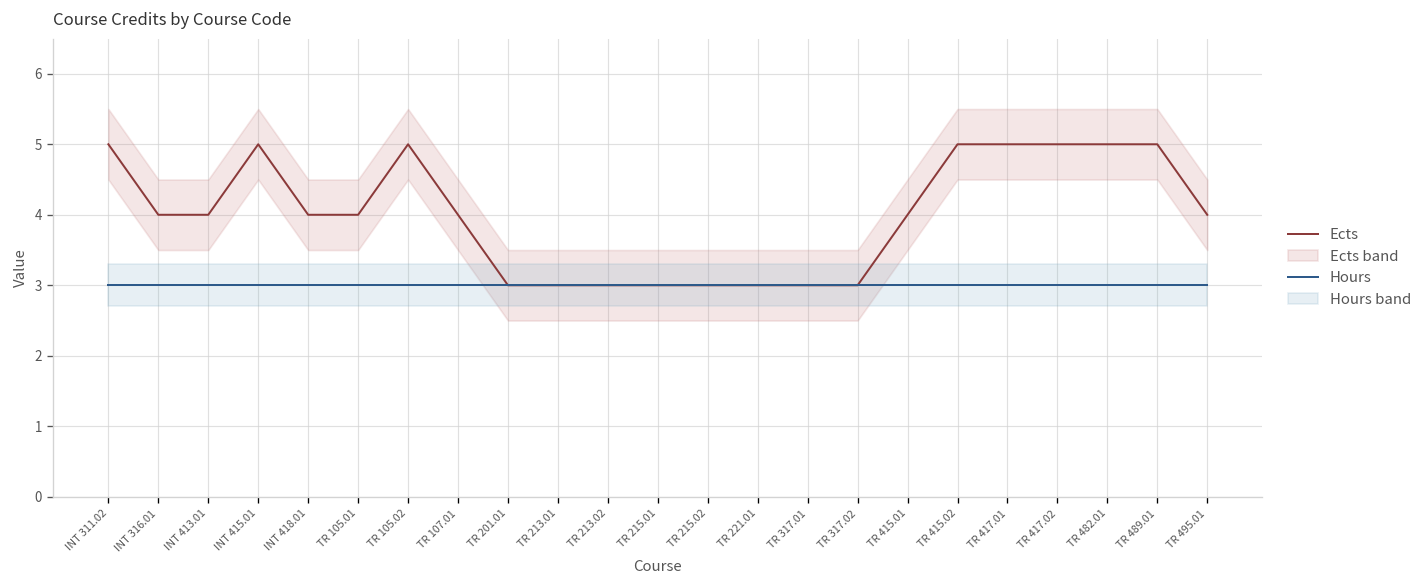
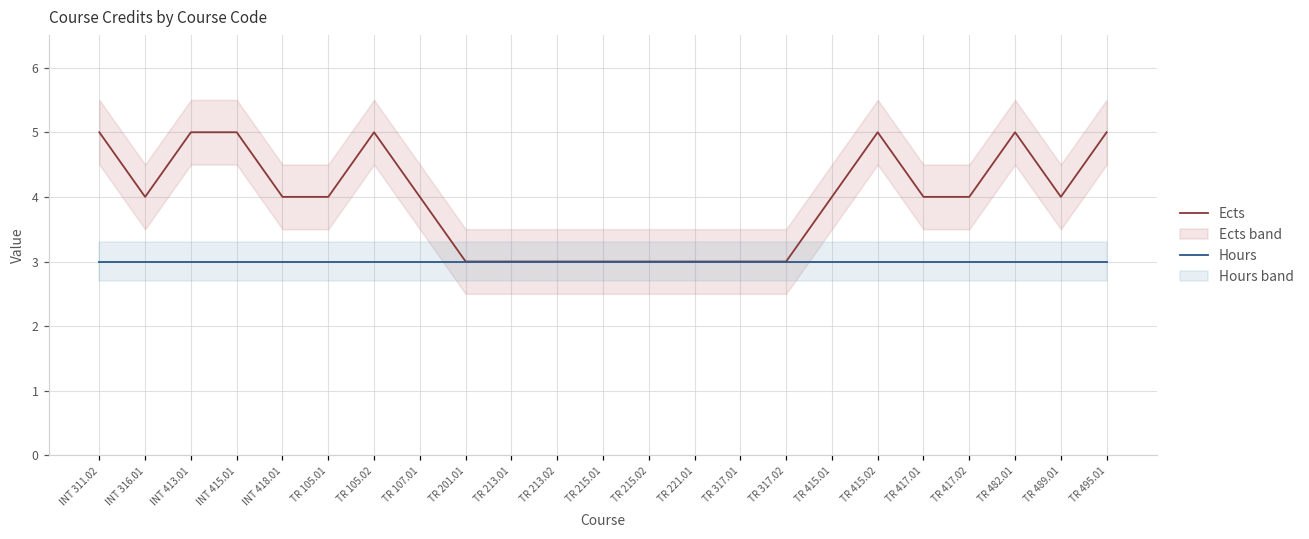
  {
    "Ects": {
      "INT 311.02": 5,
      "INT 316.01": 4,
-     "INT 413.01": 4,
+     "INT 413.01": 5,
      "INT 415.01": 5,
      "INT 418.01": 4,
      "TR 105.01": 4,
      "TR 105.02": 5,
      "TR 107.01": 4,
      "TR 415.01": 4,
      "TR 415.02": 5,
-     "TR 417.01": 5,
-     "TR 417.02": 5,
+     "TR 417.01": 4,
+     "TR 417.02": 4,
      "TR 482.01": 5,
-     "TR 489.01": 5,
-     "TR 495.01": 4
+     "TR 489.01": 4,
+     "TR 495.01": 5
    },
    "Hours": {
      "INT 311.02": 3,
      "INT 316.01": 3,
      "INT 413.01": 3,
      "INT 415.01": 3,
      "INT 418.01": 3,
      "TR 105.01": 3,
      "TR 105.02": 3,
      "TR 107.01": 3,
      "TR 415.01": 3,
      "TR 415.02": 3,
      "TR 417.01": 3,
      "TR 417.02": 3,
      "TR 482.01": 3,
      "TR 489.01": 3,
      "TR 495.01": 3
    }
  }
